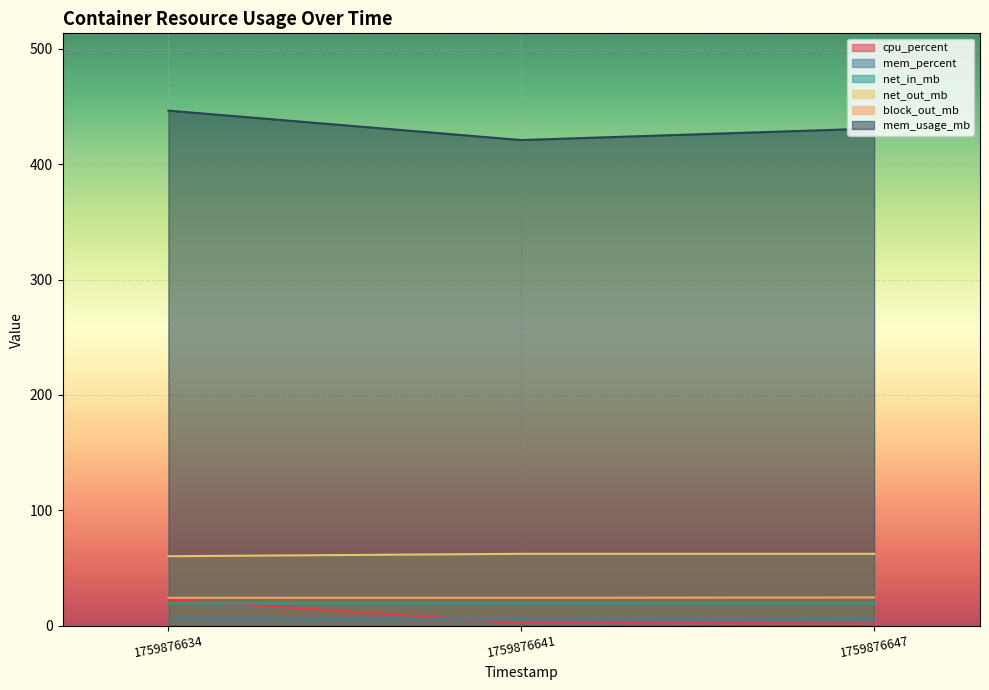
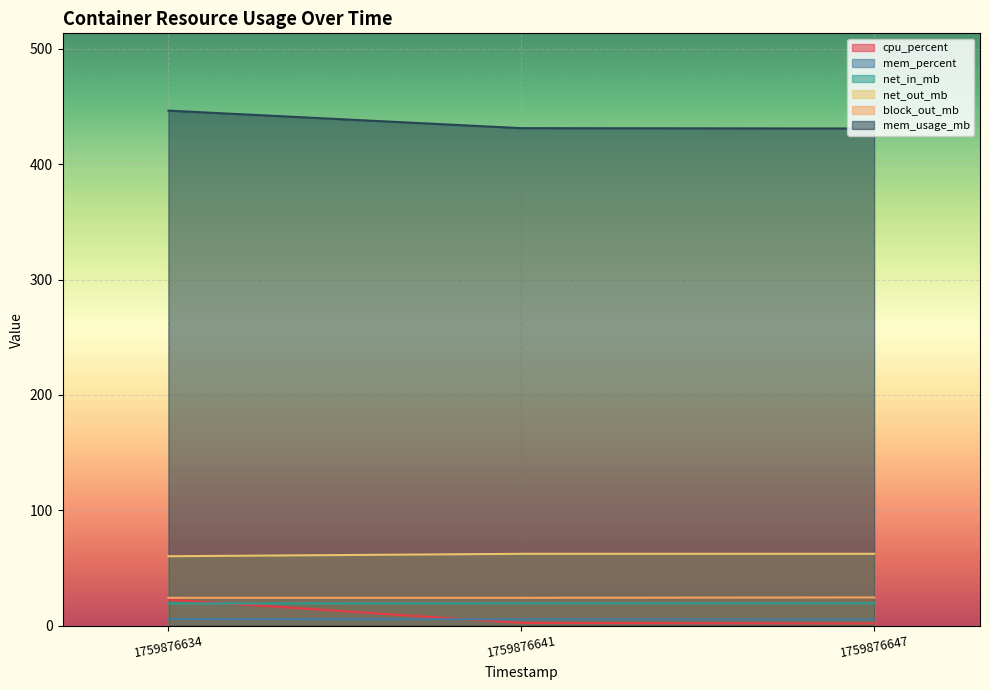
  {
    "cpu_percent": {
      "1759876641": 2,
      "1759876647": 2
    },
    "mem_usage_mb": {
      "1759876634": 446,
-     "1759876641": 421
+     "1759876641": 431
    }
  }
